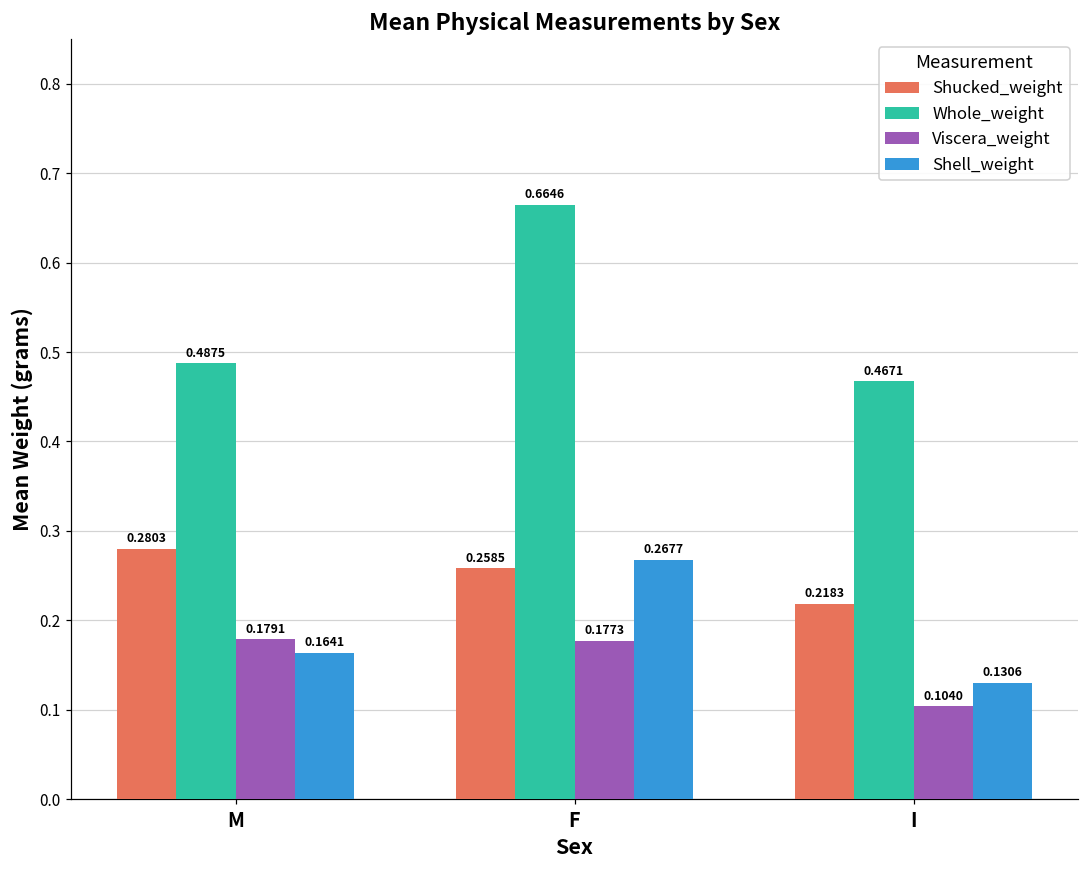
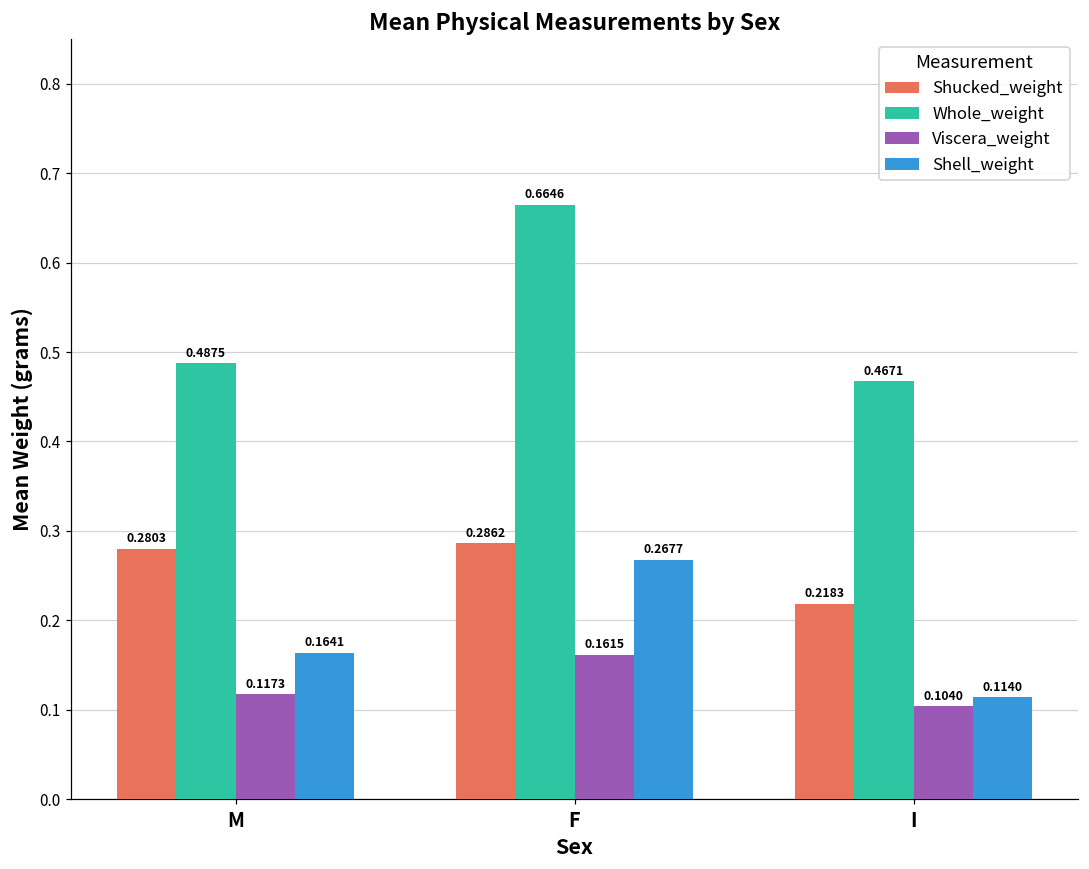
  {
    "Shucked_weight": {
      "M": 0.2803,
-     "F": 0.2585,
+     "F": 0.2862,
      "I": 0.2183
    },
    "Whole_weight": {
      "M": 0.4875,
      "F": 0.6646,
      "I": 0.4671
    },
    "Viscera_weight": {
-     "M": 0.1791,
-     "F": 0.1773,
+     "M": 0.1173,
+     "F": 0.1615,
      "I": 0.1040
    },
    "Shell_weight": {
      "M": 0.1641,
      "F": 0.2677,
-     "I": 0.1306
+     "I": 0.1140
    }
  }
